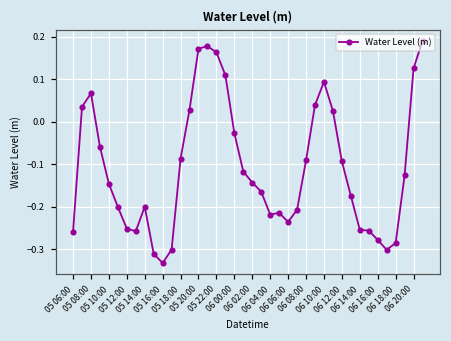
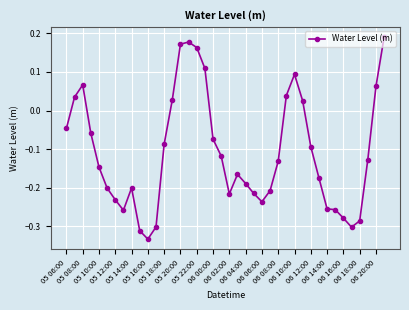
  {
-   "05 06:00": -0.26,
+   "05 06:00": -0.05,
    "05 08:00": 0.07,
    "05 10:00": -0.15,
-   "05 12:00": -0.25,
+   "05 12:00": -0.23,
    "05 14:00": -0.20,
    "05 16:00": -0.33,
    "05 18:00": -0.09,
    "05 20:00": 0.17,
    "05 22:00": 0.16,
-   "06 00:00": -0.03,
-   "06 02:00": -0.14,
-   "06 04:00": -0.22,
+   "06 00:00": -0.07,
+   "06 02:00": -0.22,
+   "06 04:00": -0.19,
    "06 06:00": -0.24,
-   "06 08:00": -0.09,
+   "06 08:00": -0.13,
    "06 10:00": 0.09,
    "06 12:00": -0.09,
    "06 14:00": -0.25,
    "06 16:00": -0.28,
    "06 18:00": -0.29,
-   "06 20:00": 0.13
+   "06 20:00": 0.06
  }
